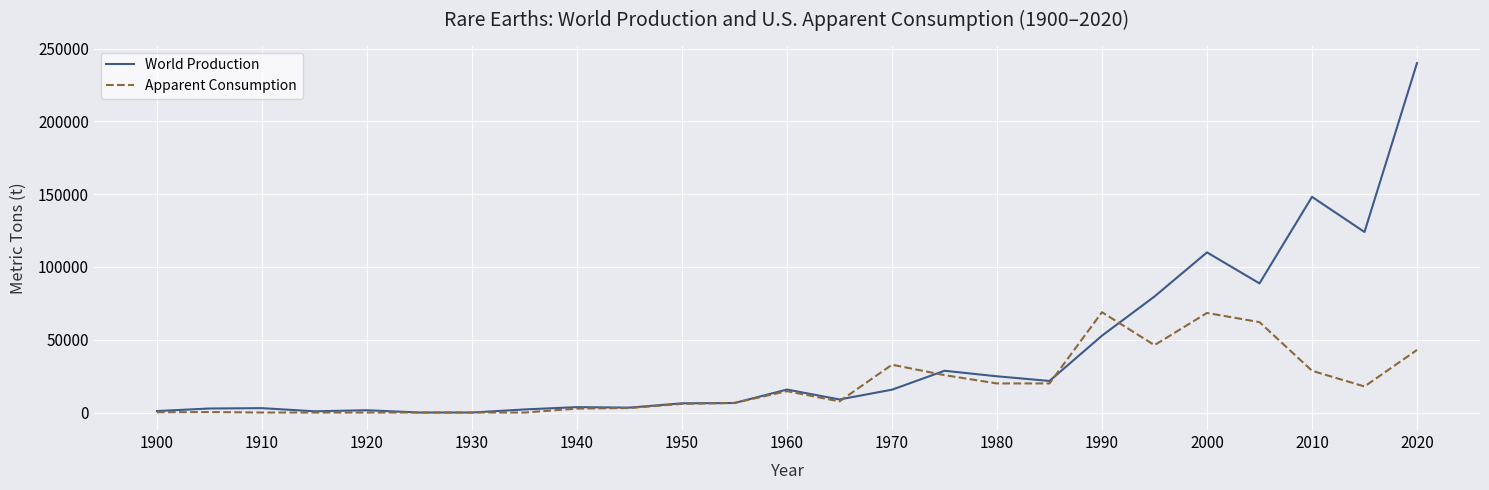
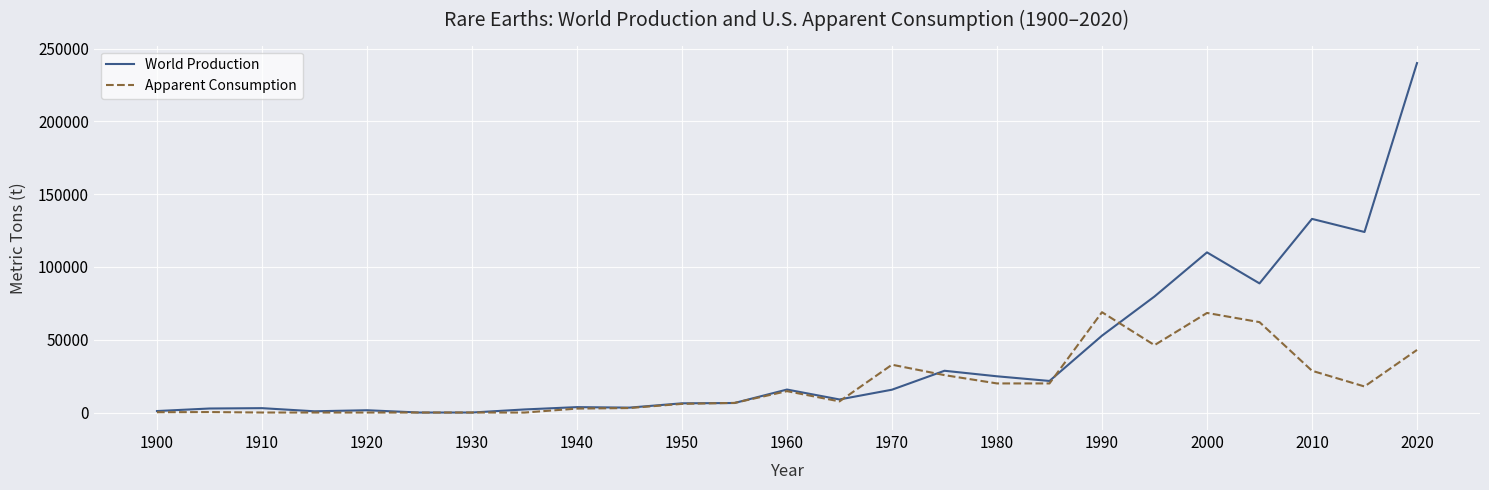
  {
    "World Production": {
      "1910": 3000,
      "1970": 16000,
      "1980": 25000,
      "1990": 53000,
      "2000": 110000,
-     "2010": 148000,
+     "2010": 133000,
      "2020": 240000
    },
    "Apparent Consumption": {
      "1910": 0,
      "1970": 33000,
      "1980": 20000,
      "1990": 69000,
      "2000": 68000,
      "2010": 29000,
      "2020": 43000
    }
  }
